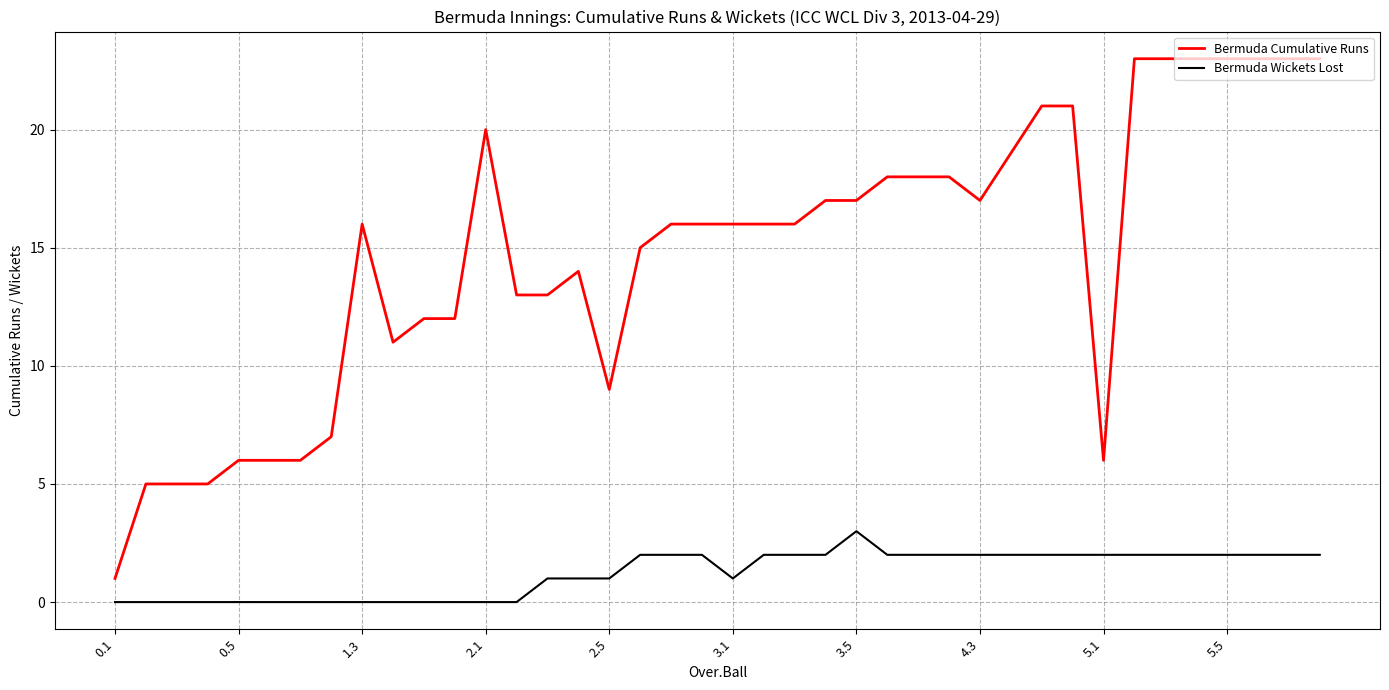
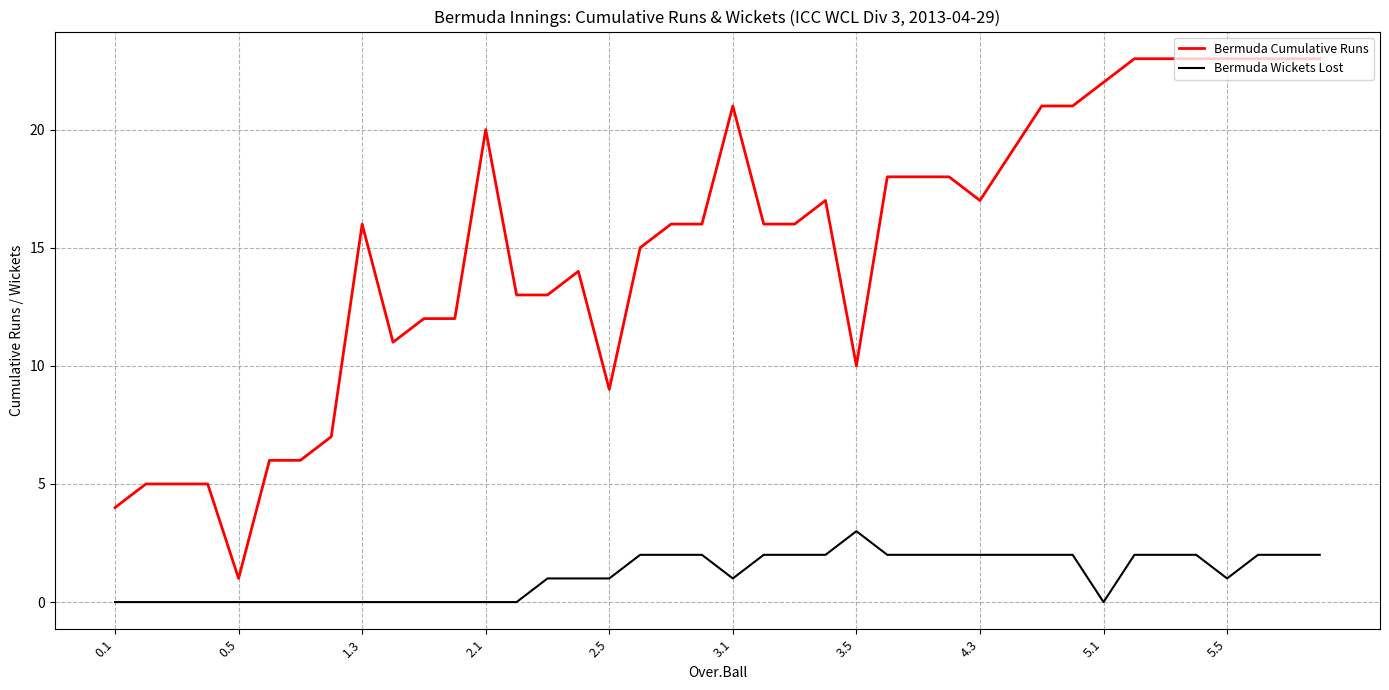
  {
    "Bermuda Cumulative Runs": {
-     "0.1": 1,
-     "0.5": 6,
+     "0.1": 4,
+     "0.5": 1,
      "1.3": 16,
      "2.1": 20,
      "2.5": 9,
-     "3.1": 16,
-     "3.5": 17,
+     "3.1": 21,
+     "3.5": 10,
      "4.3": 17,
-     "5.1": 6
+     "5.1": 22
    },
    "Bermuda Wickets Lost": {
      "0.1": 0,
      "0.5": 0,
      "1.3": 0,
      "2.1": 0,
      "2.5": 1,
      "3.1": 1,
      "3.5": 3,
      "4.3": 2,
-     "5.1": 2,
-     "5.5": 2
+     "5.1": 0,
+     "5.5": 1
    }
  }
